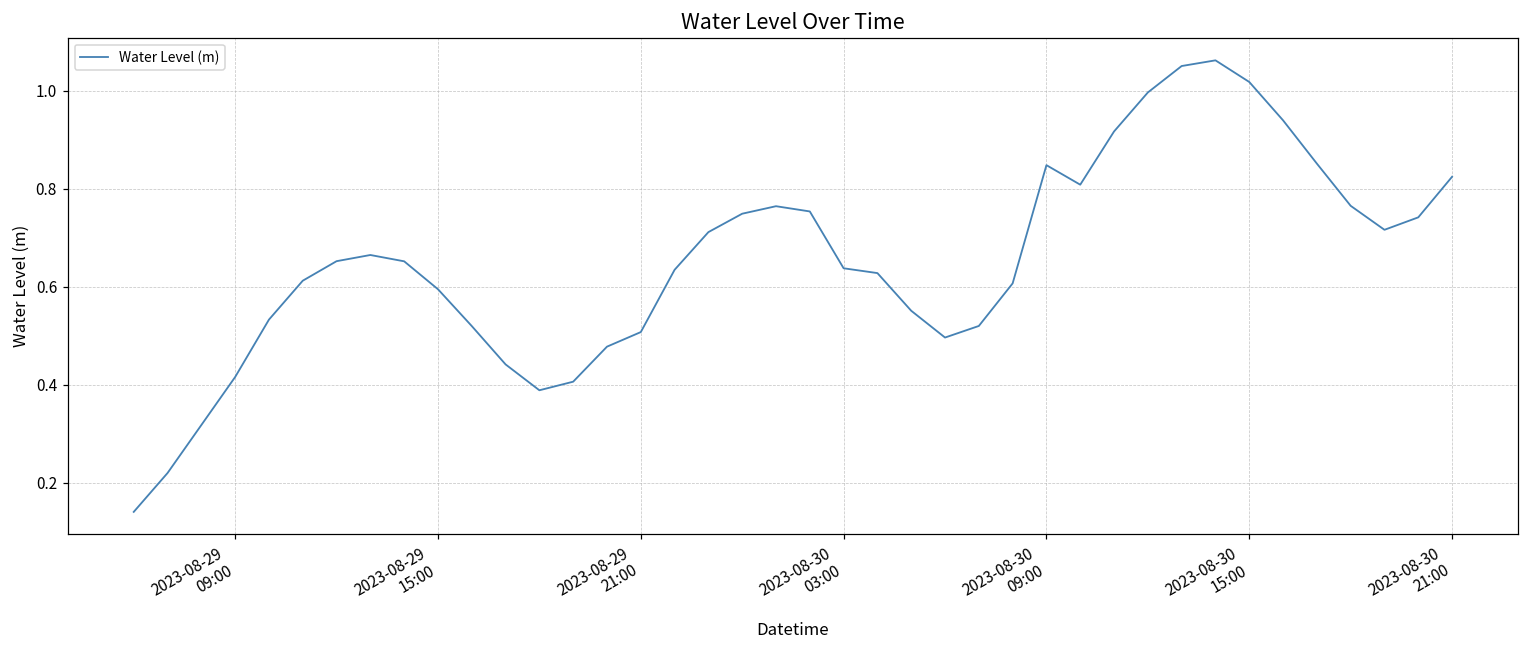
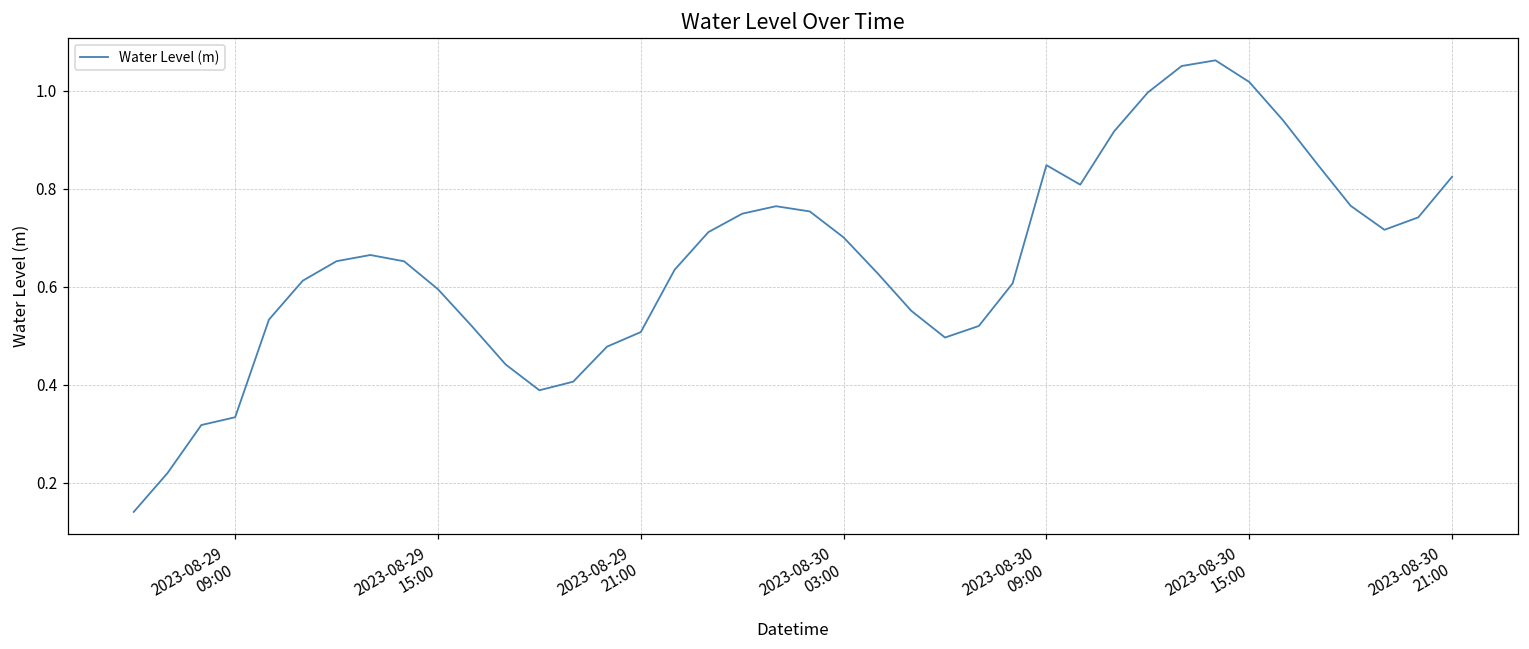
  {
-   "2023-08-29 09:00": 0.42,
+   "2023-08-29 09:00": 0.33,
    "2023-08-29 15:00": 0.59,
    "2023-08-29 21:00": 0.51,
-   "2023-08-30 03:00": 0.64,
+   "2023-08-30 03:00": 0.70,
    "2023-08-30 09:00": 0.85,
    "2023-08-30 15:00": 1.02,
    "2023-08-30 21:00": 0.82
  }
